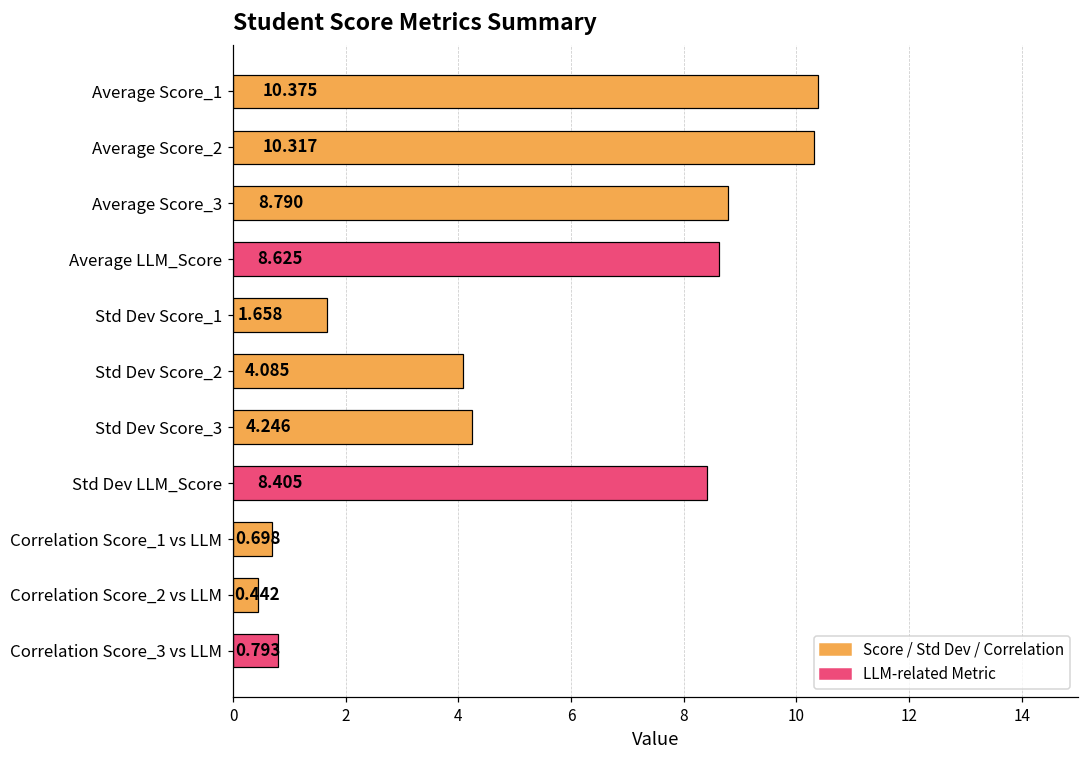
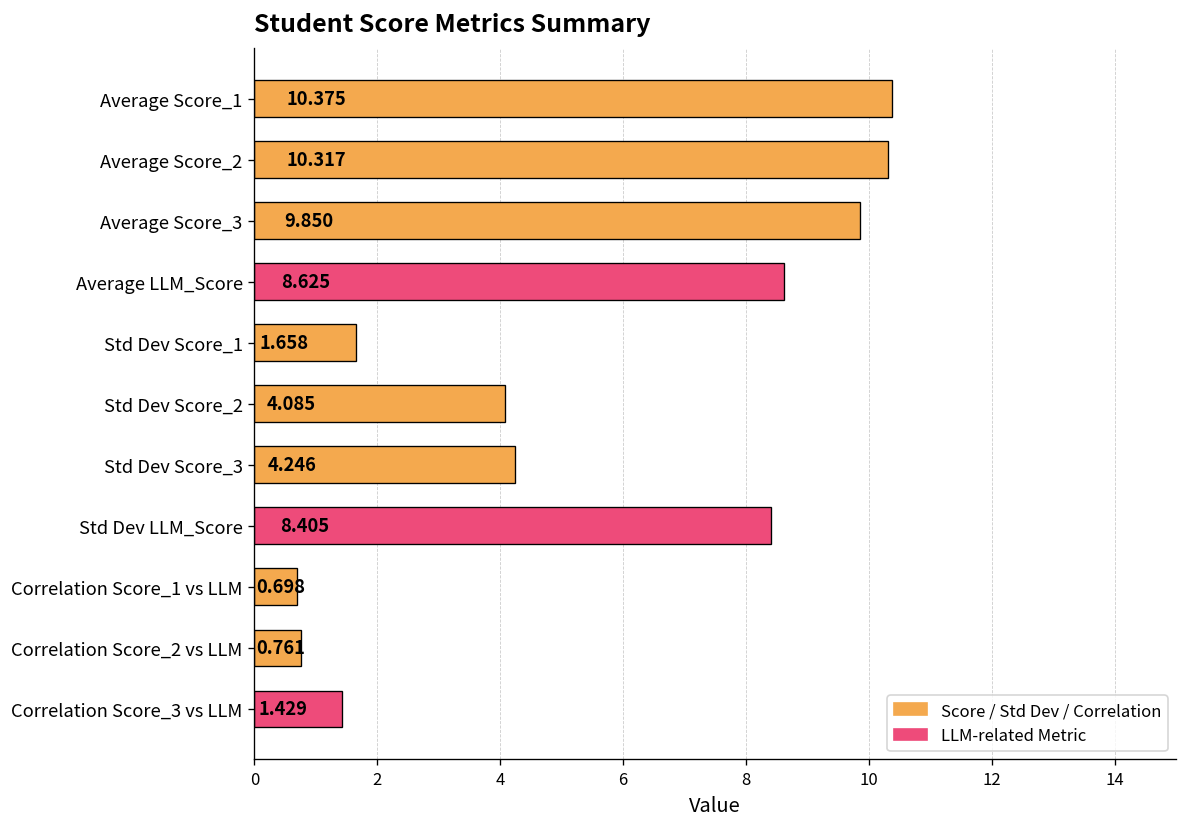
  {
    "Average Score_1": 10.375,
    "Average Score_2": 10.317,
-   "Average Score_3": 8.790,
+   "Average Score_3": 9.850,
    "Average LLM_Score": 8.625,
    "Std Dev Score_1": 1.658,
    "Std Dev Score_2": 4.085,
    "Std Dev Score_3": 4.246,
    "Std Dev LLM_Score": 8.405,
    "Correlation Score_1 vs LLM": 0.698,
-   "Correlation Score_2 vs LLM": 0.442,
-   "Correlation Score_3 vs LLM": 0.793
+   "Correlation Score_2 vs LLM": 0.761,
+   "Correlation Score_3 vs LLM": 1.429
  }
